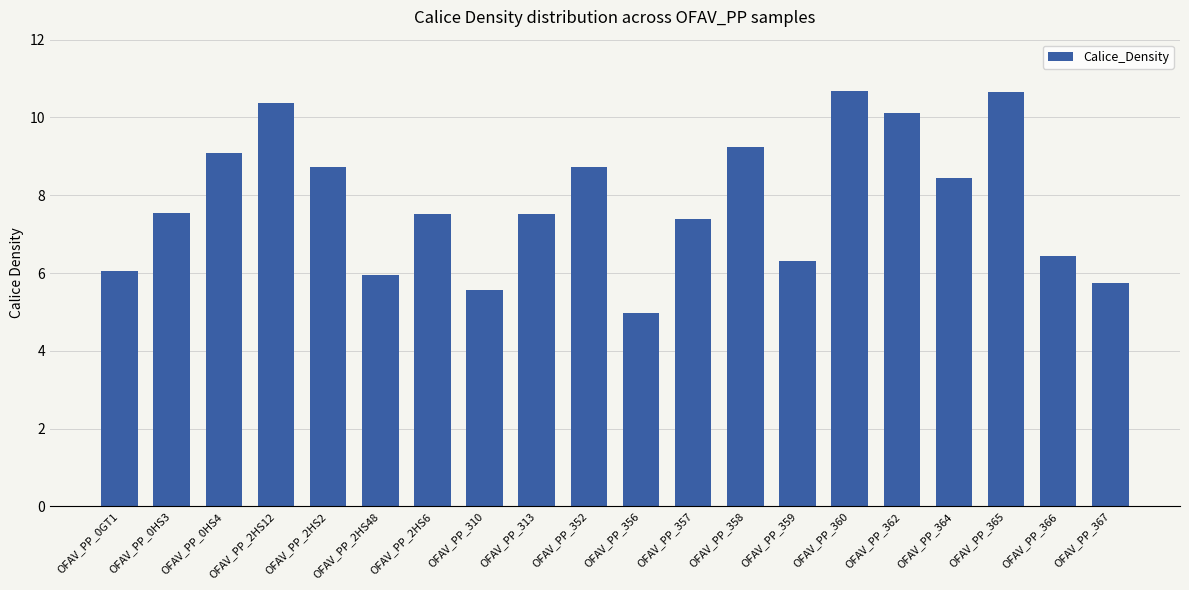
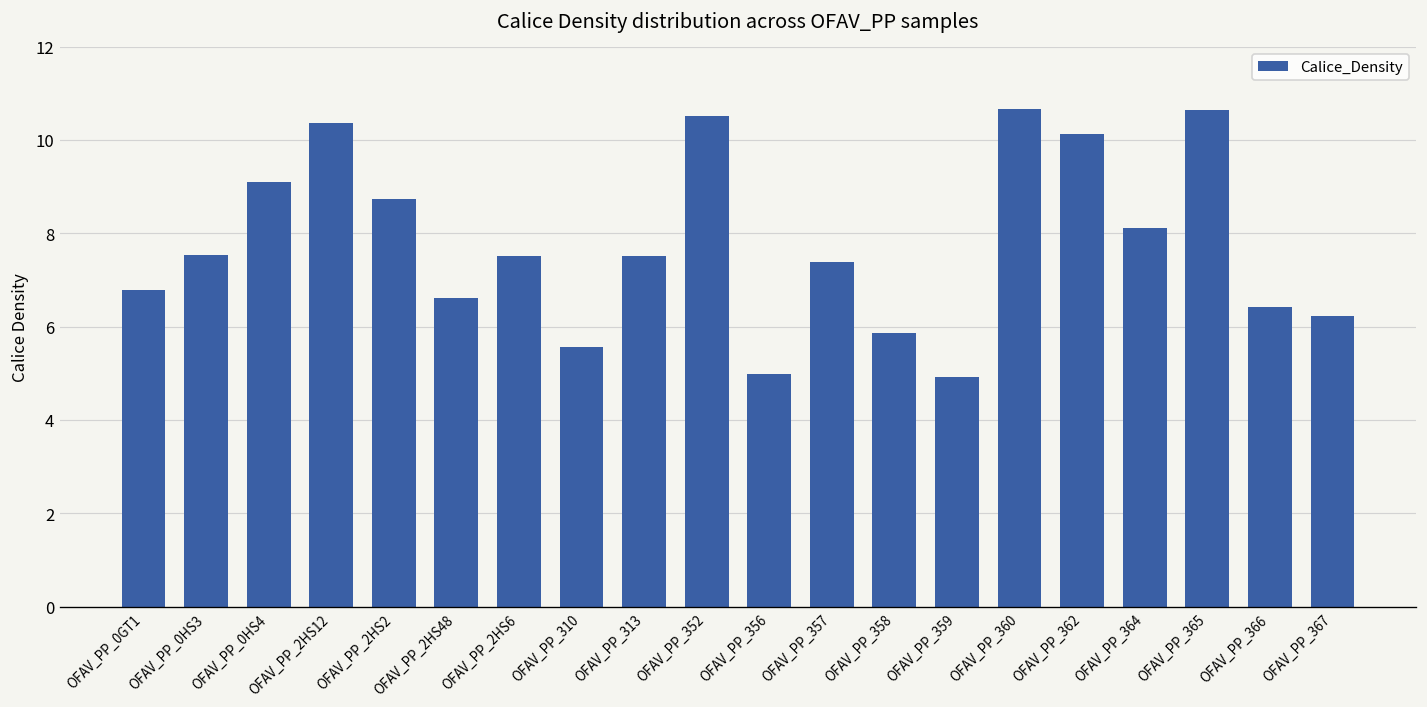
  {
-   "OFAV_PP_0GT1": 6.1,
+   "OFAV_PP_0GT1": 6.8,
    "OFAV_PP_0HS3": 7.5,
    "OFAV_PP_0HS4": 9.1,
    "OFAV_PP_2HS12": 10.4,
    "OFAV_PP_2HS2": 8.7,
-   "OFAV_PP_2HS48": 6.0,
+   "OFAV_PP_2HS48": 6.6,
    "OFAV_PP_2HS6": 7.5,
    "OFAV_PP_310": 5.6,
    "OFAV_PP_313": 7.5,
-   "OFAV_PP_352": 8.7,
+   "OFAV_PP_352": 10.5,
    "OFAV_PP_356": 5.0,
    "OFAV_PP_357": 7.4,
-   "OFAV_PP_358": 9.2,
-   "OFAV_PP_359": 6.3,
+   "OFAV_PP_358": 5.9,
+   "OFAV_PP_359": 4.9,
    "OFAV_PP_360": 10.7,
    "OFAV_PP_362": 10.1,
-   "OFAV_PP_364": 8.4,
+   "OFAV_PP_364": 8.1,
    "OFAV_PP_365": 10.6,
    "OFAV_PP_366": 6.4,
-   "OFAV_PP_367": 5.7
+   "OFAV_PP_367": 6.2
  }
